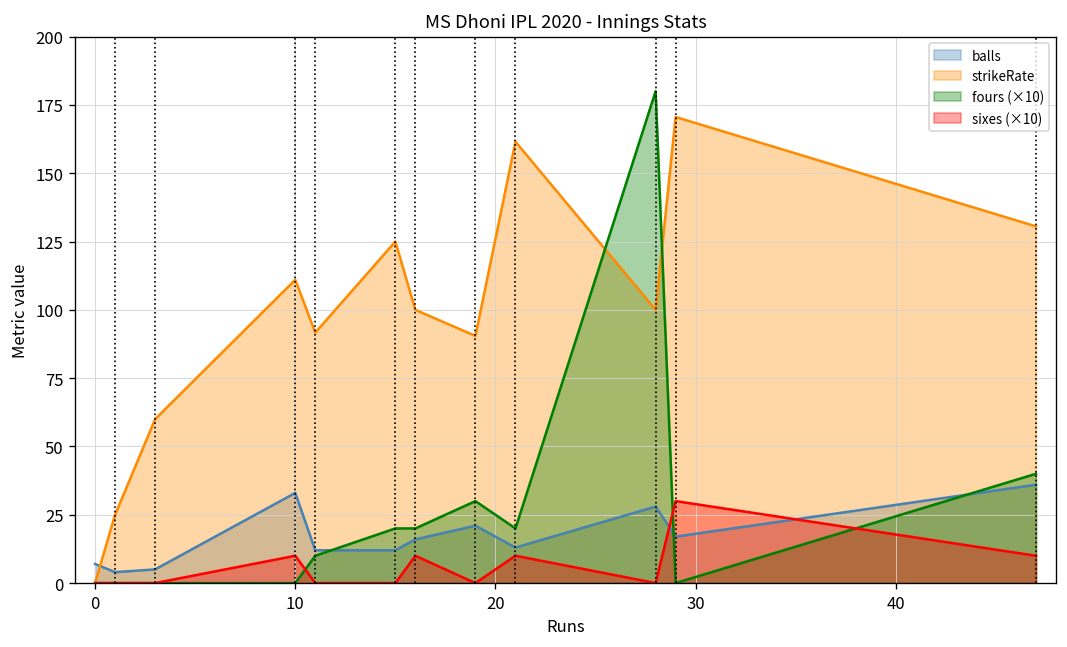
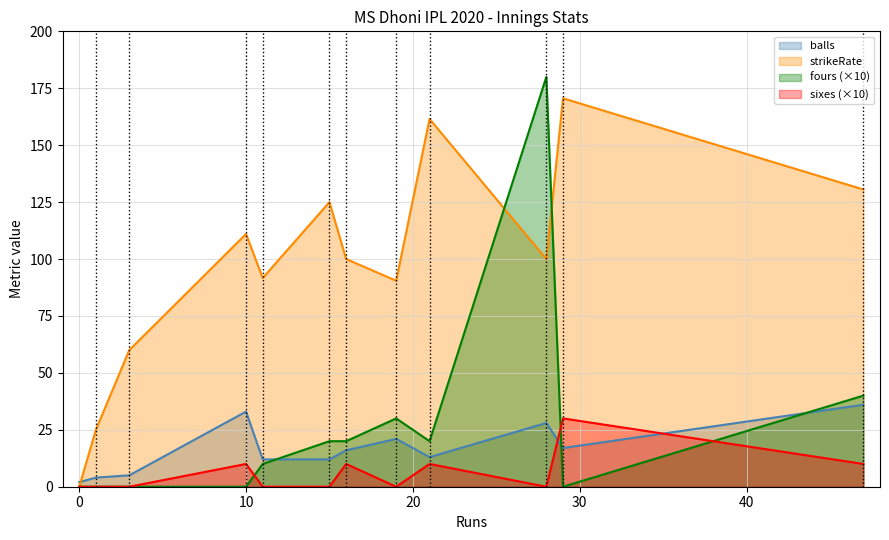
  {
    "balls": {
-     "0": 7,
+     "0": 2,
      "10": 33
    },
    "strikeRate": {
      "10": 111
    },
    "fours (×10)": {
      "10": 0
    },
    "sixes (×10)": {
      "10": 10
    }
  }
